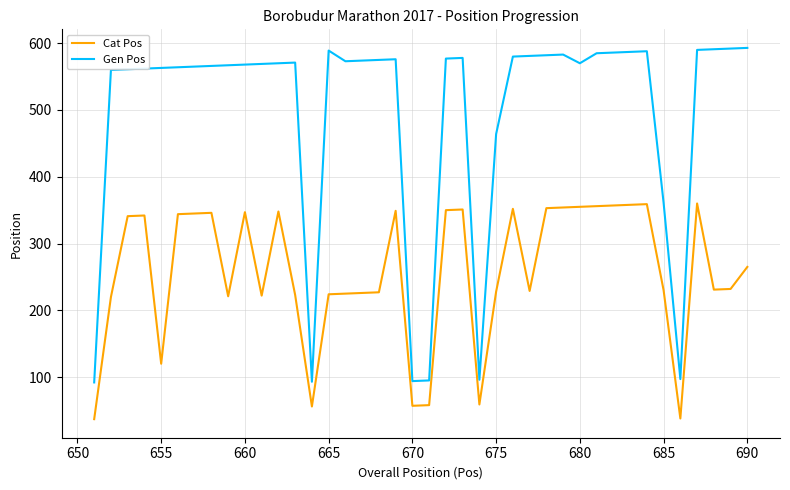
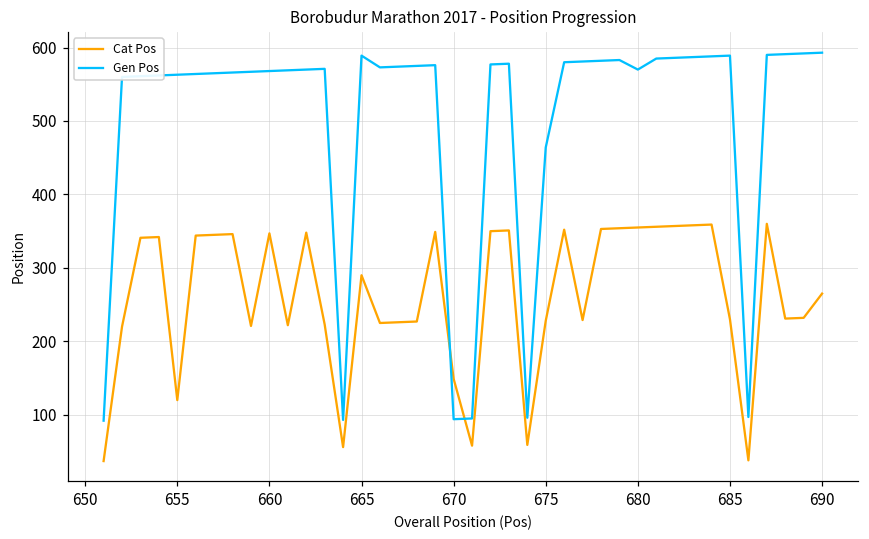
  {
    "Cat Pos": {
      "655": 120,
      "660": 350,
-     "665": 220,
-     "670": 60,
+     "665": 290,
+     "670": 150,
      "675": 230,
      "680": 360,
      "685": 230,
      "690": 270
    },
    "Gen Pos": {
      "655": 560,
      "660": 570,
      "665": 590,
      "670": 90,
      "675": 460,
      "680": 570,
-     "685": 360,
+     "685": 590,
      "690": 590
    }
  }
